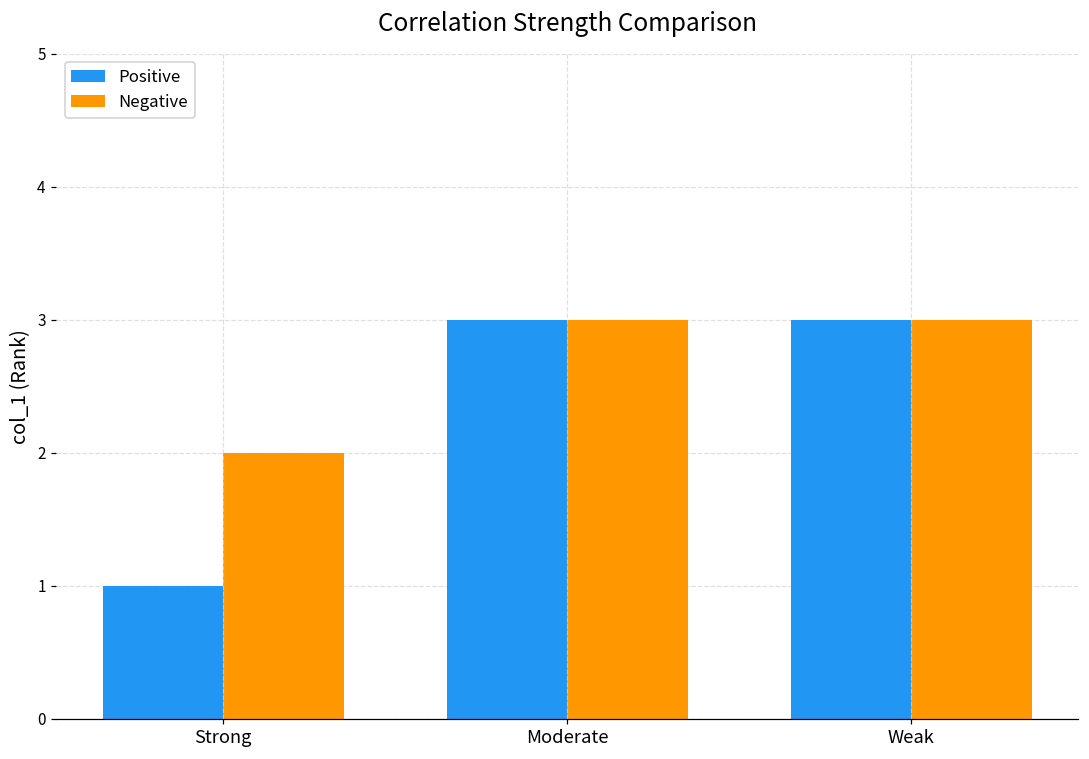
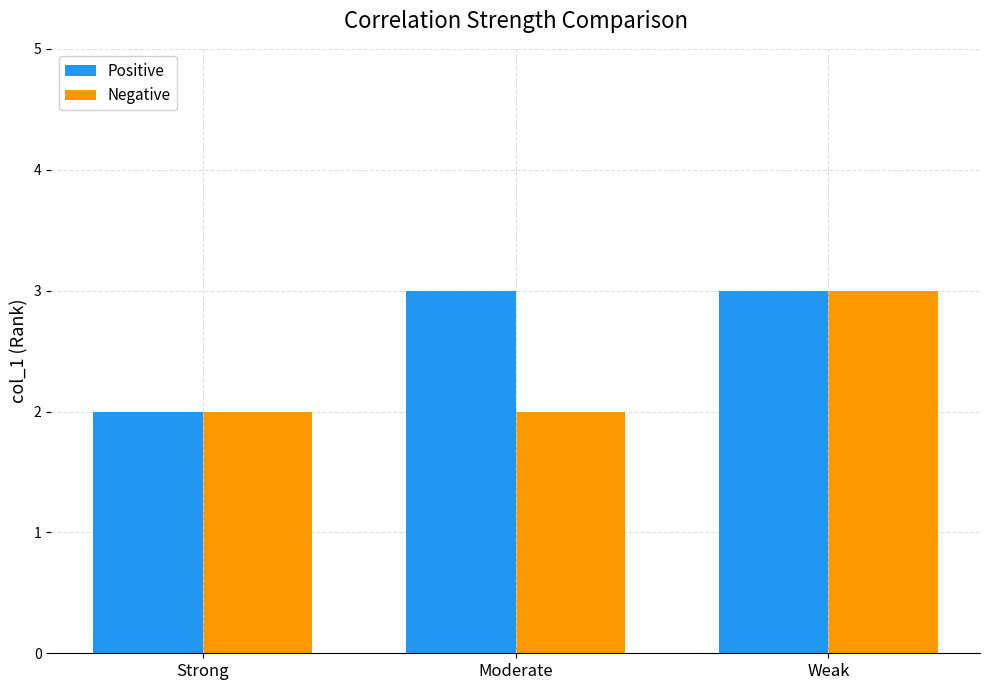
  {
    "Positive": {
-     "Strong": 1,
+     "Strong": 2,
      "Moderate": 3,
      "Weak": 3
    },
    "Negative": {
      "Strong": 2,
-     "Moderate": 3,
+     "Moderate": 2,
      "Weak": 3
    }
  }
